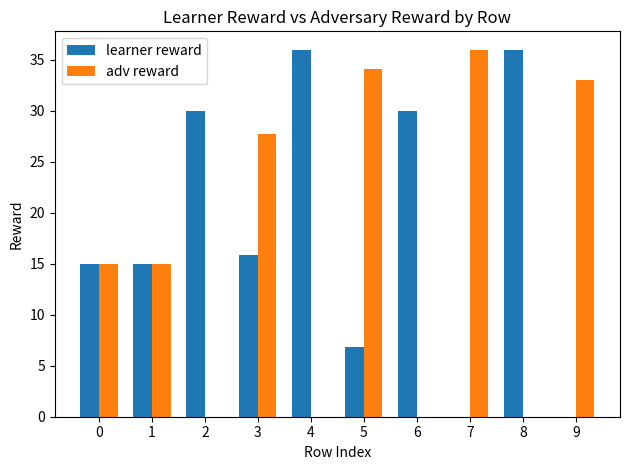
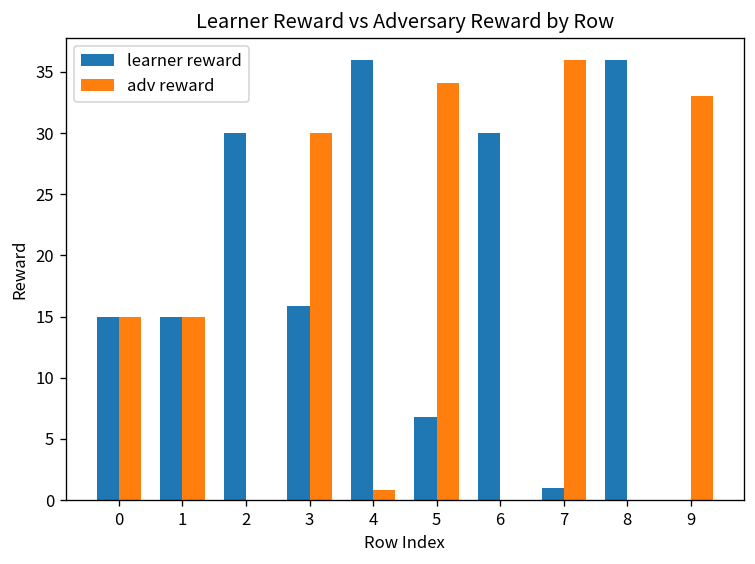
  {
    "learner reward": {
      "0": 15,
      "1": 15,
      "2": 30,
      "3": 16,
      "4": 36,
      "5": 7,
      "6": 30,
-     "7": 0,
+     "7": 1,
      "8": 36,
      "9": 0
    },
    "adv reward": {
      "0": 15.0,
      "1": 15.0,
      "2": 0.0,
-     "3": 27.7,
-     "4": 0.0,
+     "3": 30.0,
+     "4": 0.8,
      "5": 34.1,
      "6": 0.0,
      "7": 36.0,
      "8": 0.0,
      "9": 33.0
    }
  }
